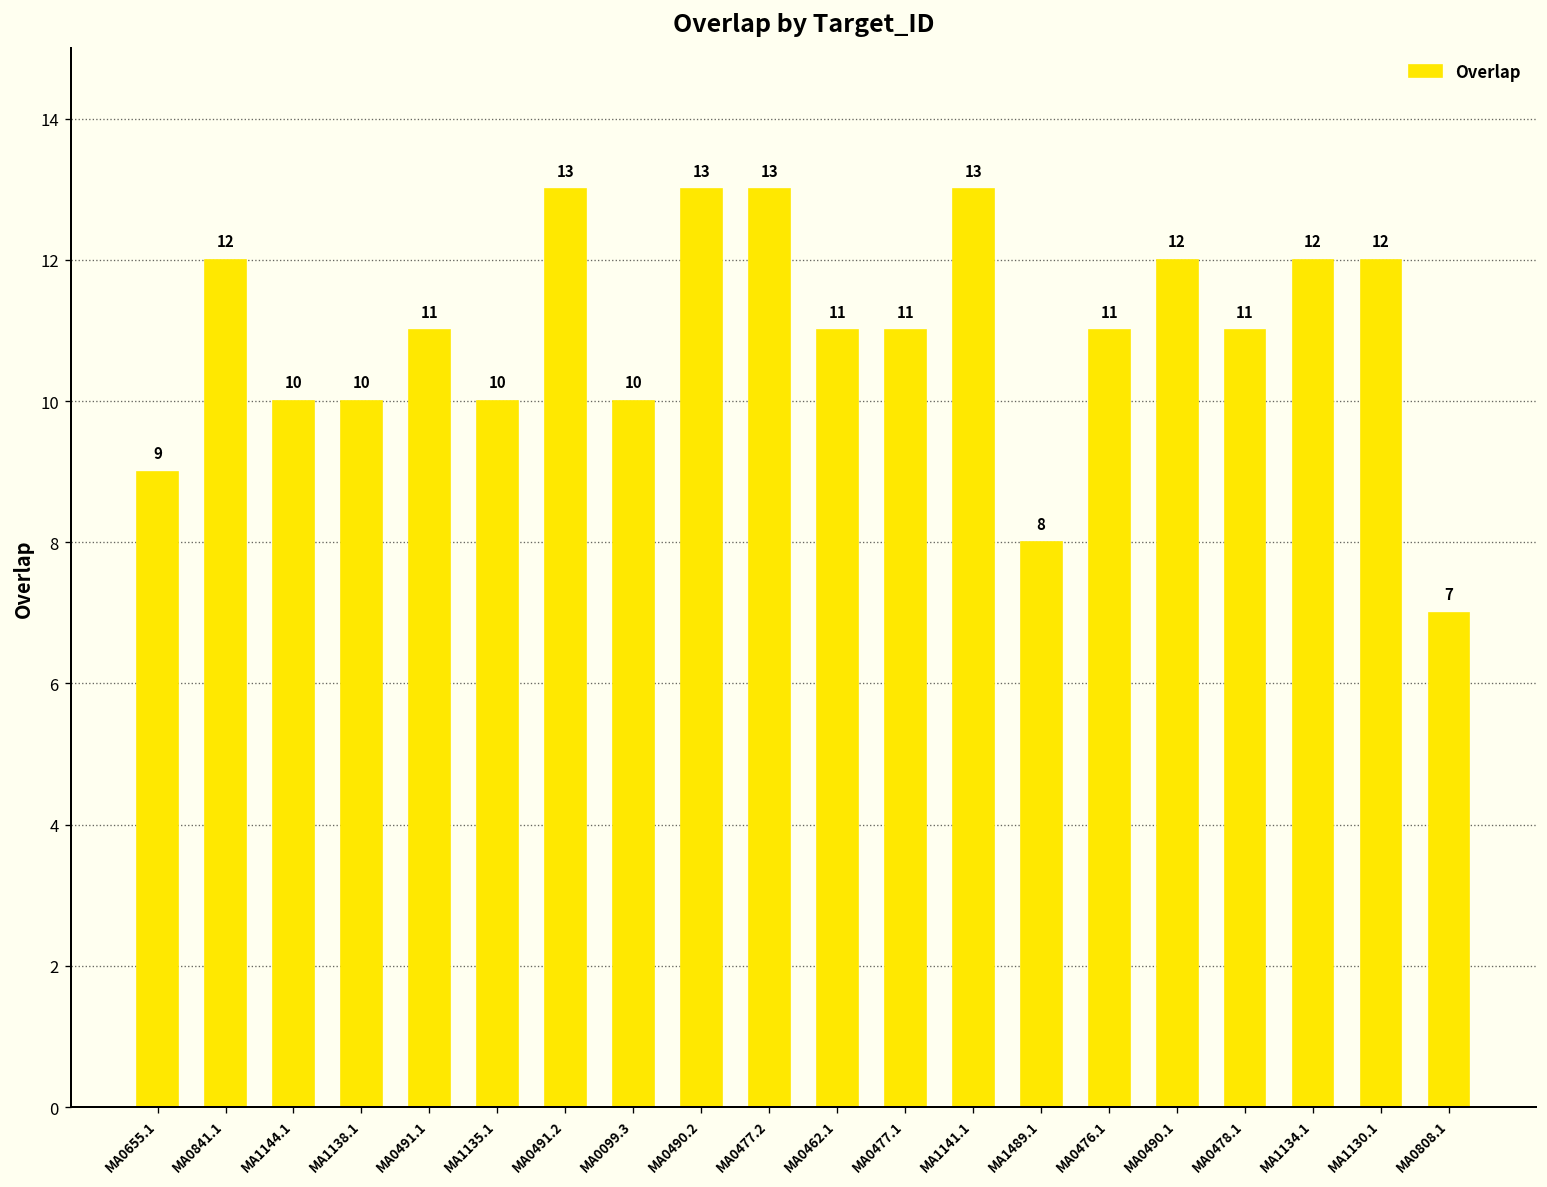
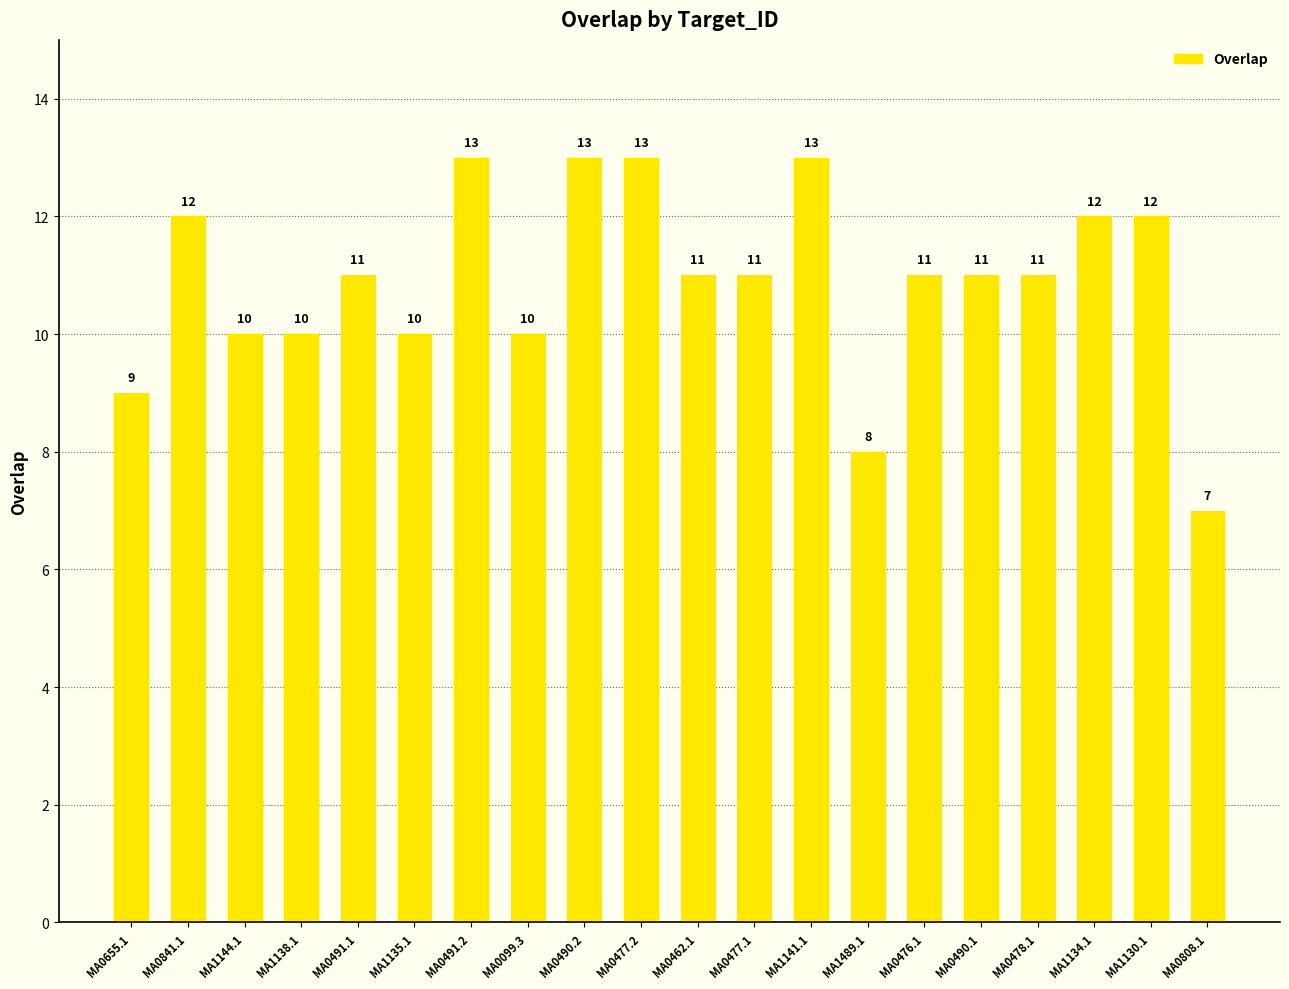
  {
    "MA0655.1": 9,
    "MA0841.1": 12,
    "MA1144.1": 10,
    "MA1138.1": 10,
    "MA0491.1": 11,
    "MA1135.1": 10,
    "MA0491.2": 13,
    "MA0099.3": 10,
    "MA0490.2": 13,
    "MA0477.2": 13,
    "MA0462.1": 11,
    "MA0477.1": 11,
    "MA1141.1": 13,
    "MA1489.1": 8,
    "MA0476.1": 11,
-   "MA0490.1": 12,
+   "MA0490.1": 11,
    "MA0478.1": 11,
    "MA1134.1": 12,
    "MA1130.1": 12,
    "MA0808.1": 7
  }
